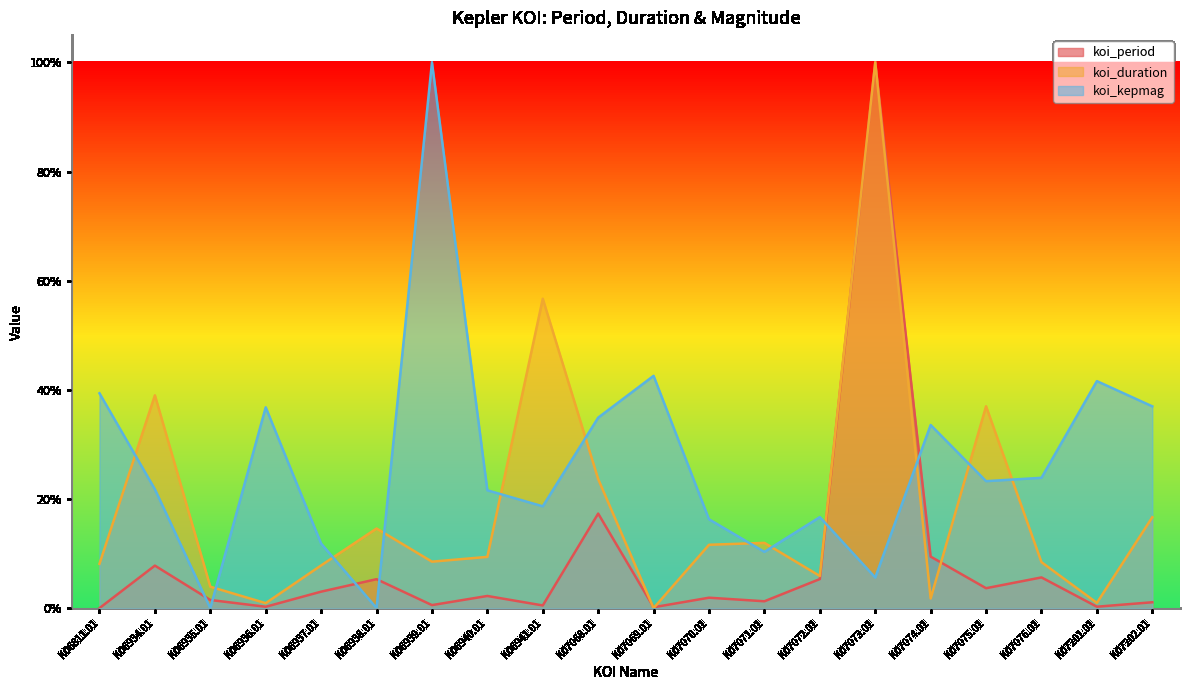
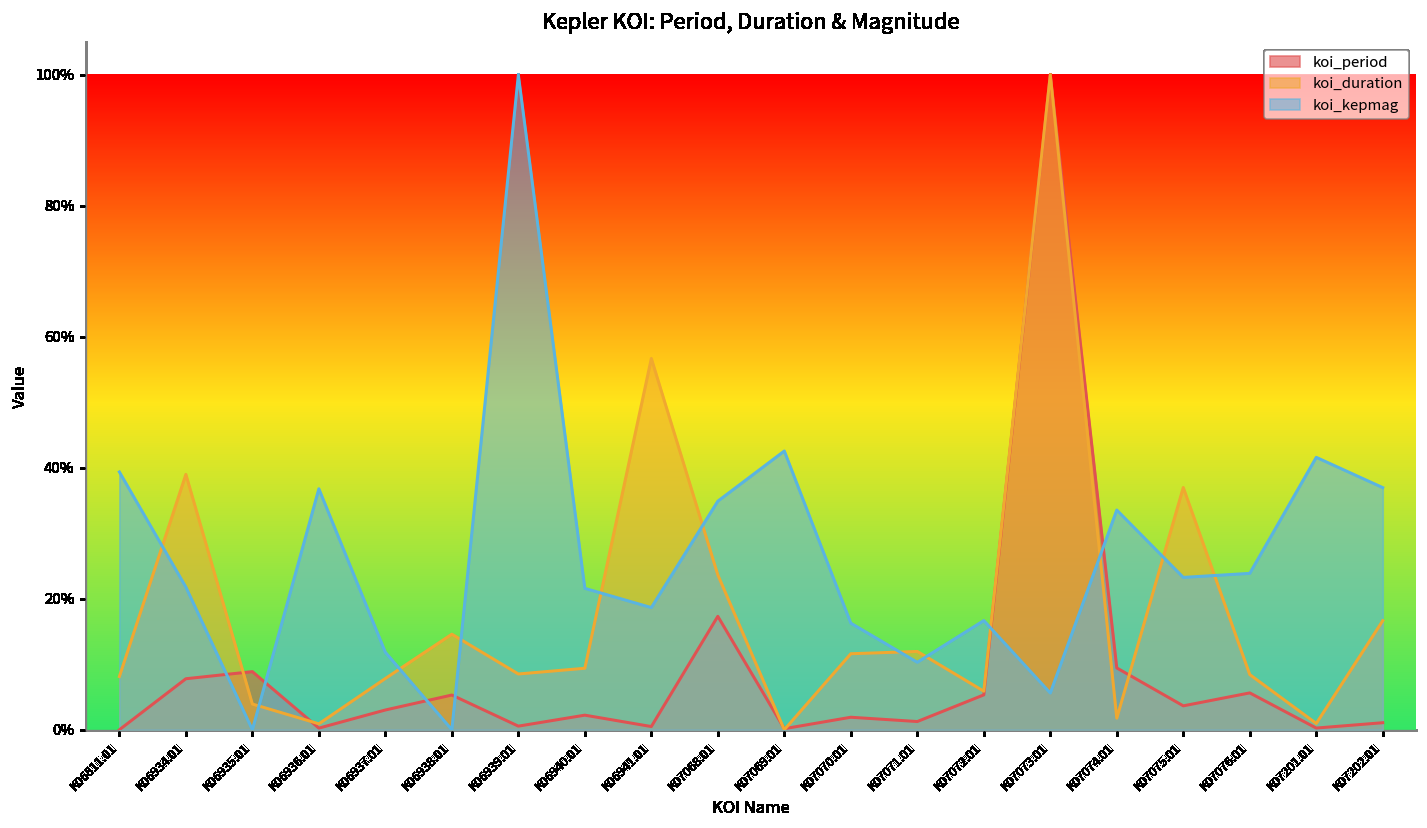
  {
    "koi_period": {
      "K06811.01": "0%",
      "K06934.01": "8%",
-     "K06935.01": "1%",
+     "K06935.01": "9%",
      "K06936.01": "0%",
      "K06937.01": "3%",
      "K06938.01": "5%",
      "K06939.01": "1%",
      "K06940.01": "2%",
      "K06941.01": "0%",
      "K07068.01": "17%",
      "K07070.01": "2%",
      "K07071.01": "1%",
      "K07072.01": "5%",
      "K07074.01": "9%",
      "K07075.01": "4%",
      "K07076.01": "6%",
      "K07201.01": "0%",
      "K07202.01": "1%"
    },
    "koi_duration": {
      "K06811.01": "8%",
      "K06934.01": "39%",
      "K06935.01": "4%",
      "K06936.01": "1%",
      "K06937.01": "8%",
      "K06938.01": "15%",
      "K06939.01": "9%",
      "K06940.01": "9%",
      "K06941.01": "57%",
      "K07068.01": "24%",
      "K07070.01": "12%",
      "K07071.01": "12%",
      "K07072.01": "6%",
      "K07074.01": "2%",
      "K07075.01": "37%",
      "K07076.01": "8%",
      "K07201.01": "1%",
      "K07202.01": "17%"
    },
    "koi_kepmag": {
      "K06811.01": "39%",
      "K06934.01": "22%",
      "K06935.01": "0%",
      "K06936.01": "37%",
      "K06937.01": "12%",
      "K06938.01": "0%",
      "K06939.01": "100%",
      "K06940.01": "22%",
      "K06941.01": "19%",
      "K07068.01": "35%",
      "K07069.01": "43%",
      "K07070.01": "16%",
      "K07071.01": "10%",
      "K07072.01": "17%",
      "K07073.01": "6%",
      "K07074.01": "34%",
      "K07075.01": "23%",
      "K07076.01": "24%",
      "K07201.01": "42%",
      "K07202.01": "37%"
    }
  }
